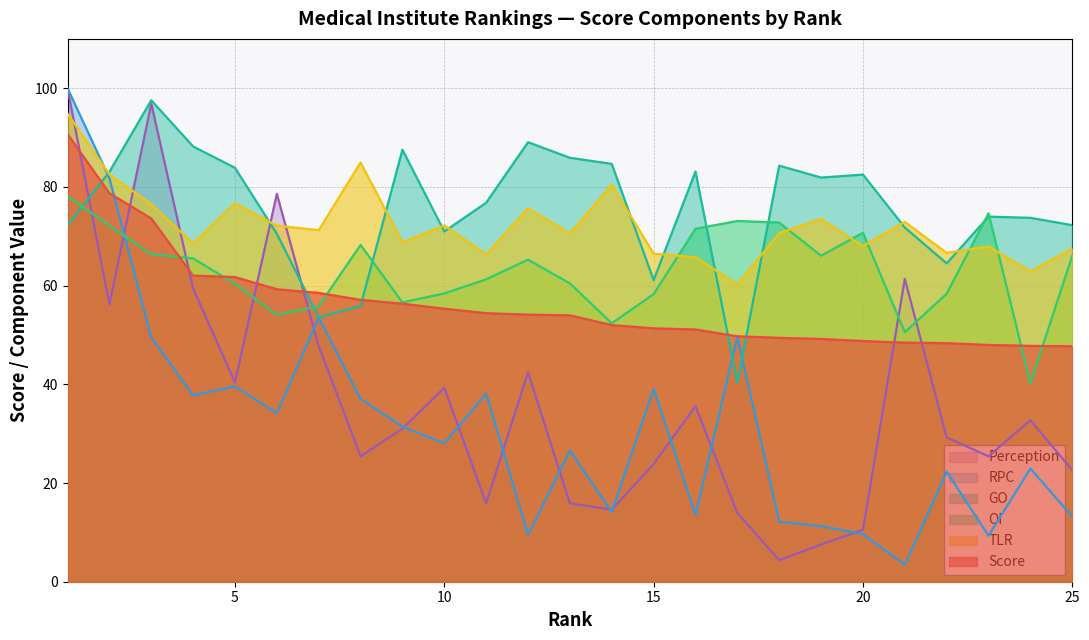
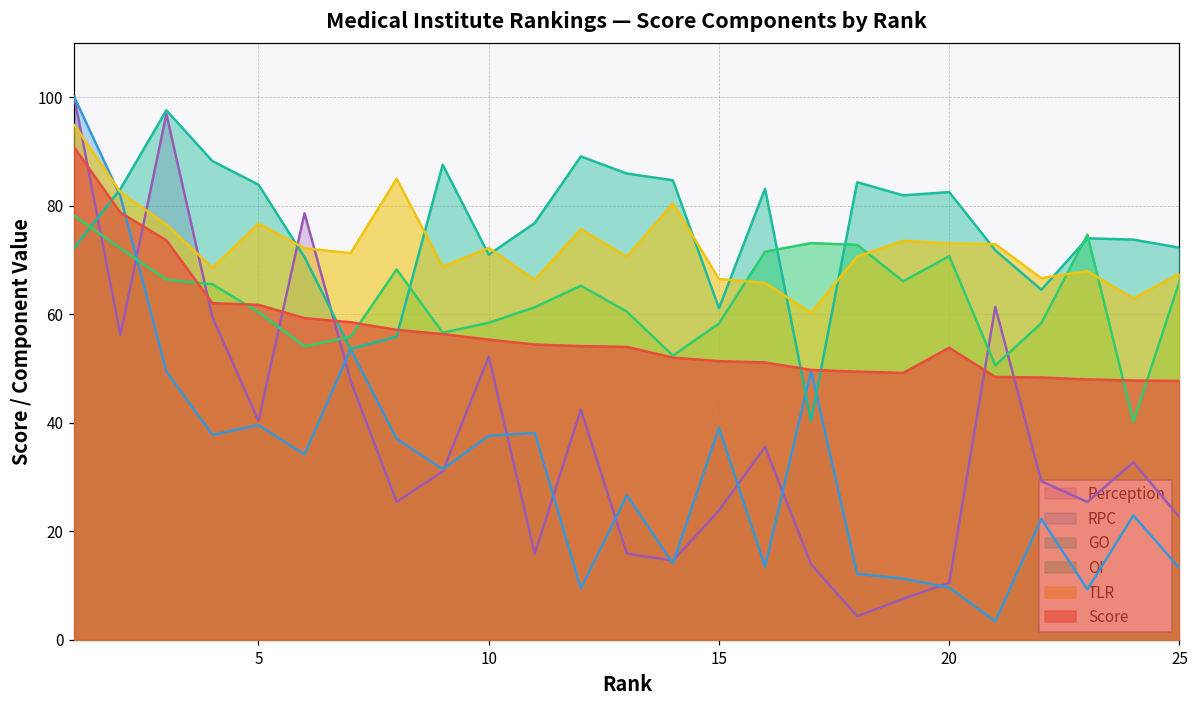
  {
    "Perception": {
      "5": 40,
-     "10": 39,
+     "10": 52,
      "15": 24,
      "20": 11,
      "25": 23
    },
    "RPC": {
      "5": 40,
-     "10": 28,
+     "10": 38,
      "15": 39,
      "20": 10,
      "25": 13
    },
    "TLR": {
      "5": 77,
      "10": 72,
      "15": 66,
-     "20": 68,
+     "20": 73,
      "25": 68
    },
    "Score": {
      "5": 62,
      "10": 55,
      "15": 51,
-     "20": 49,
+     "20": 54,
      "25": 48
    }
  }
